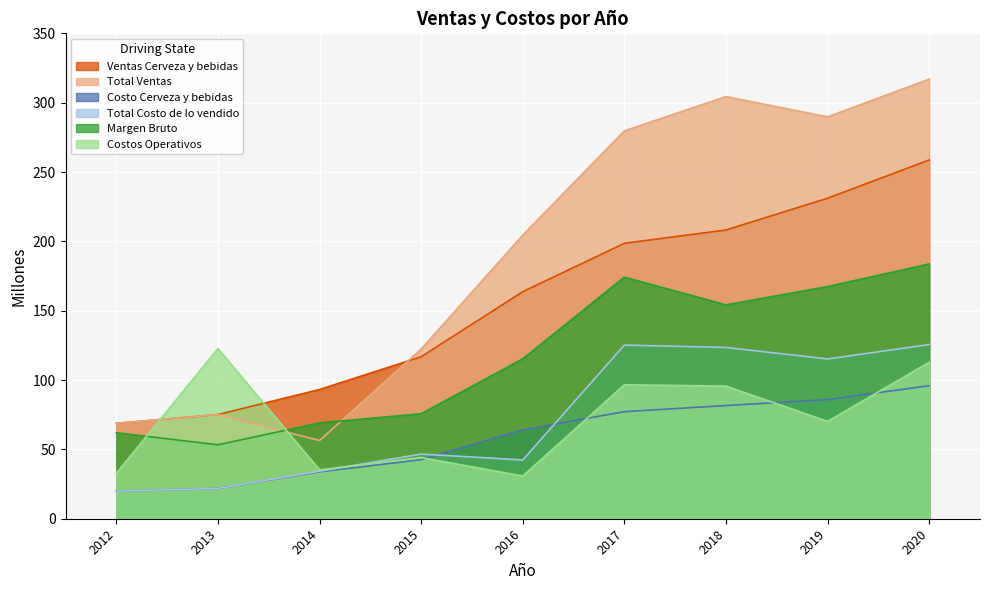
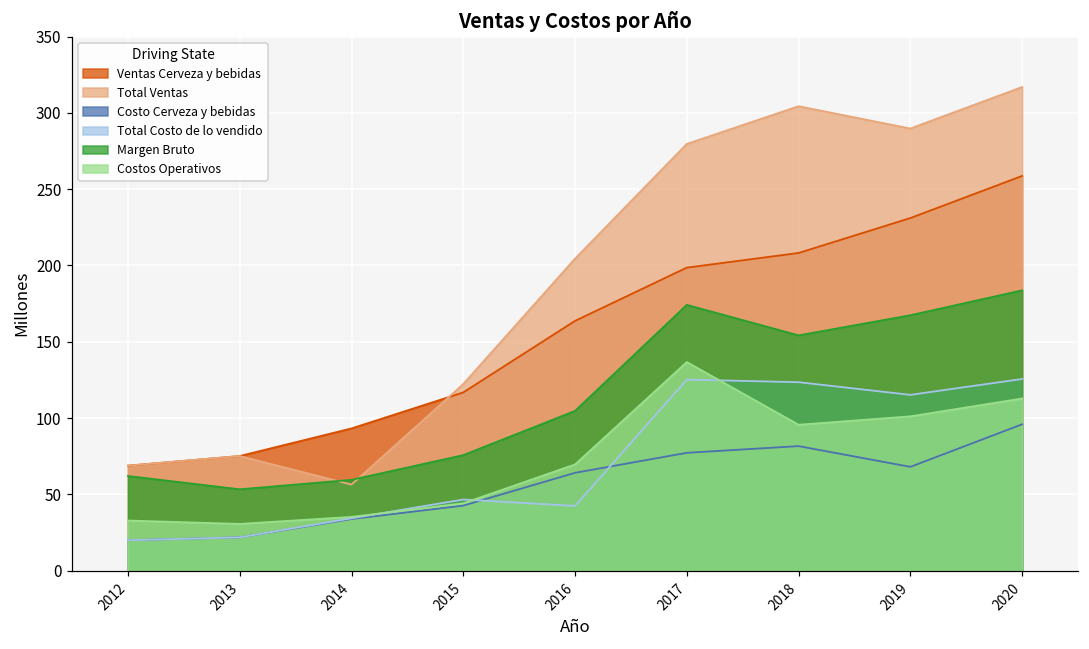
  {
    "Ventas Cerveza y bebidas": {
      "2014": 93,
      "2015": 117,
      "2016": 164,
      "2017": 199,
      "2018": 208,
      "2019": 231,
      "2020": 259
    },
    "Total Ventas": {
      "2014": 56,
      "2015": 122,
      "2016": 205,
      "2017": 280,
      "2018": 304,
      "2019": 290,
      "2020": 317
    },
    "Costo Cerveza y bebidas": {
      "2016": 64,
      "2017": 77,
      "2018": 82,
-     "2019": 86,
+     "2019": 68,
      "2020": 96
    },
    "Total Costo de lo vendido": {
      "2015": 47,
      "2016": 42,
      "2017": 125,
      "2018": 124,
      "2019": 115,
      "2020": 126
    },
    "Margen Bruto": {
      "2012": 62,
      "2013": 53,
-     "2014": 69,
+     "2014": 60,
      "2015": 76,
-     "2016": 115,
+     "2016": 105,
      "2017": 174,
      "2018": 154,
      "2019": 167,
      "2020": 184
    },
    "Costos Operativos": {
      "2012": 33,
-     "2013": 123,
-     "2016": 31,
-     "2017": 97,
+     "2013": 31,
+     "2016": 70,
+     "2017": 137,
      "2018": 96,
-     "2019": 70,
+     "2019": 101,
      "2020": 113
    }
  }
